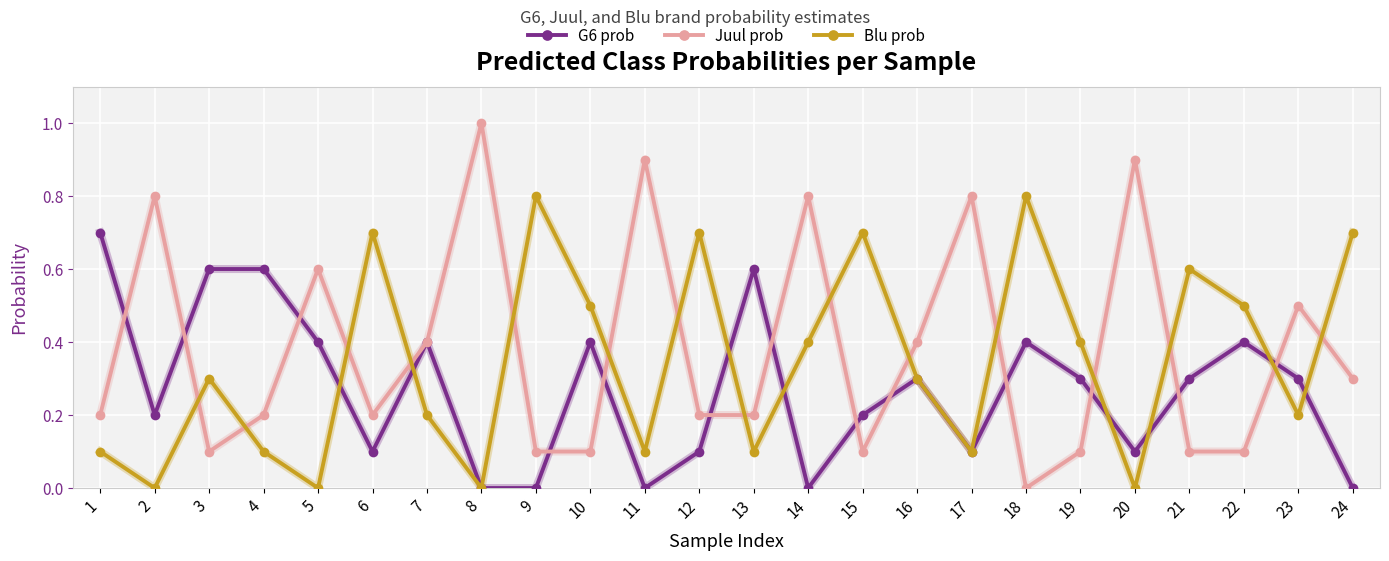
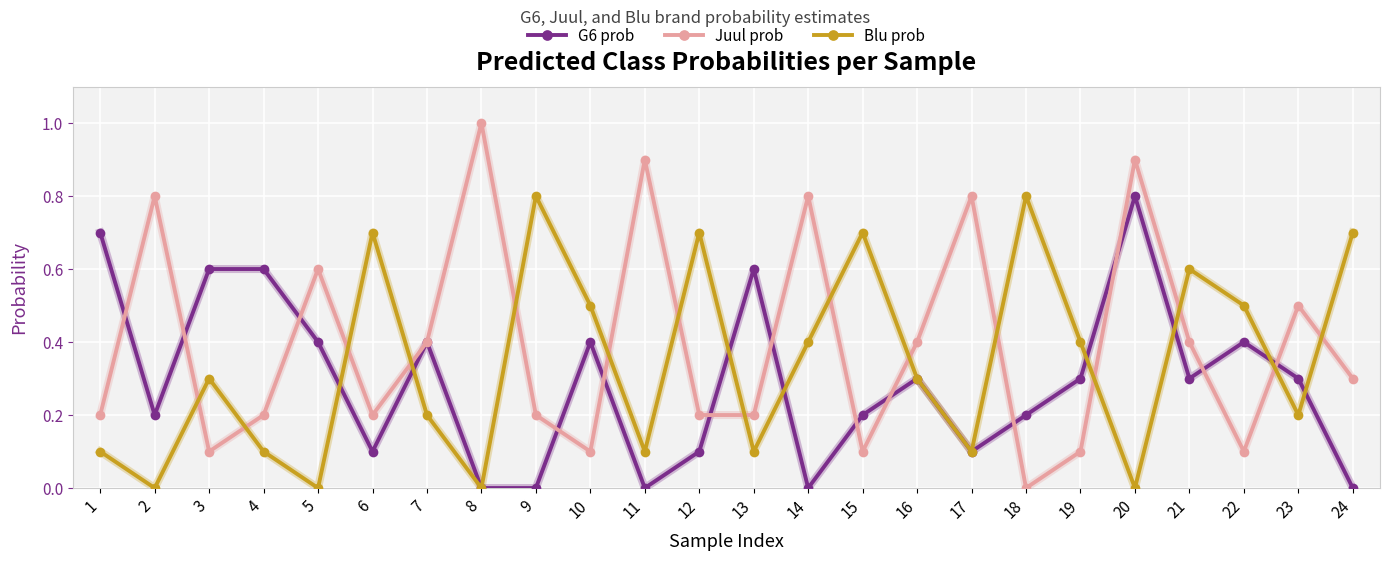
  {
    "G6 prob": {
      "1": 0.7,
      "2": 0.2,
      "3": 0.6,
      "4": 0.6,
      "5": 0.4,
      "6": 0.1,
      "9": 0.0,
      "10": 0.4,
      "11": 0.0,
      "12": 0.1,
      "13": 0.6,
      "14": 0.0,
      "15": 0.2,
-     "18": 0.4,
+     "18": 0.2,
      "19": 0.3,
-     "20": 0.1,
+     "20": 0.8,
      "21": 0.3,
      "22": 0.4,
      "23": 0.3,
      "24": 0.0
    },
    "Juul prob": {
      "1": 0.2,
      "2": 0.8,
      "3": 0.1,
      "4": 0.2,
      "5": 0.6,
      "6": 0.2,
      "8": 1.0,
-     "9": 0.1,
+     "9": 0.2,
      "10": 0.1,
      "11": 0.9,
      "12": 0.2,
      "13": 0.2,
      "14": 0.8,
      "15": 0.1,
      "16": 0.4,
      "17": 0.8,
      "18": 0.0,
      "19": 0.1,
      "20": 0.9,
-     "21": 0.1,
+     "21": 0.4,
      "22": 0.1,
      "23": 0.5,
      "24": 0.3
    },
    "Blu prob": {
      "1": 0.1,
      "2": 0.0,
      "3": 0.3,
      "4": 0.1,
      "5": 0.0,
      "6": 0.7,
      "7": 0.2,
      "9": 0.8,
      "10": 0.5,
      "11": 0.1,
      "12": 0.7,
      "13": 0.1,
      "14": 0.4,
      "15": 0.7,
      "18": 0.8,
      "19": 0.4,
      "20": 0.0,
      "21": 0.6,
      "22": 0.5,
      "23": 0.2,
      "24": 0.7
    }
  }
